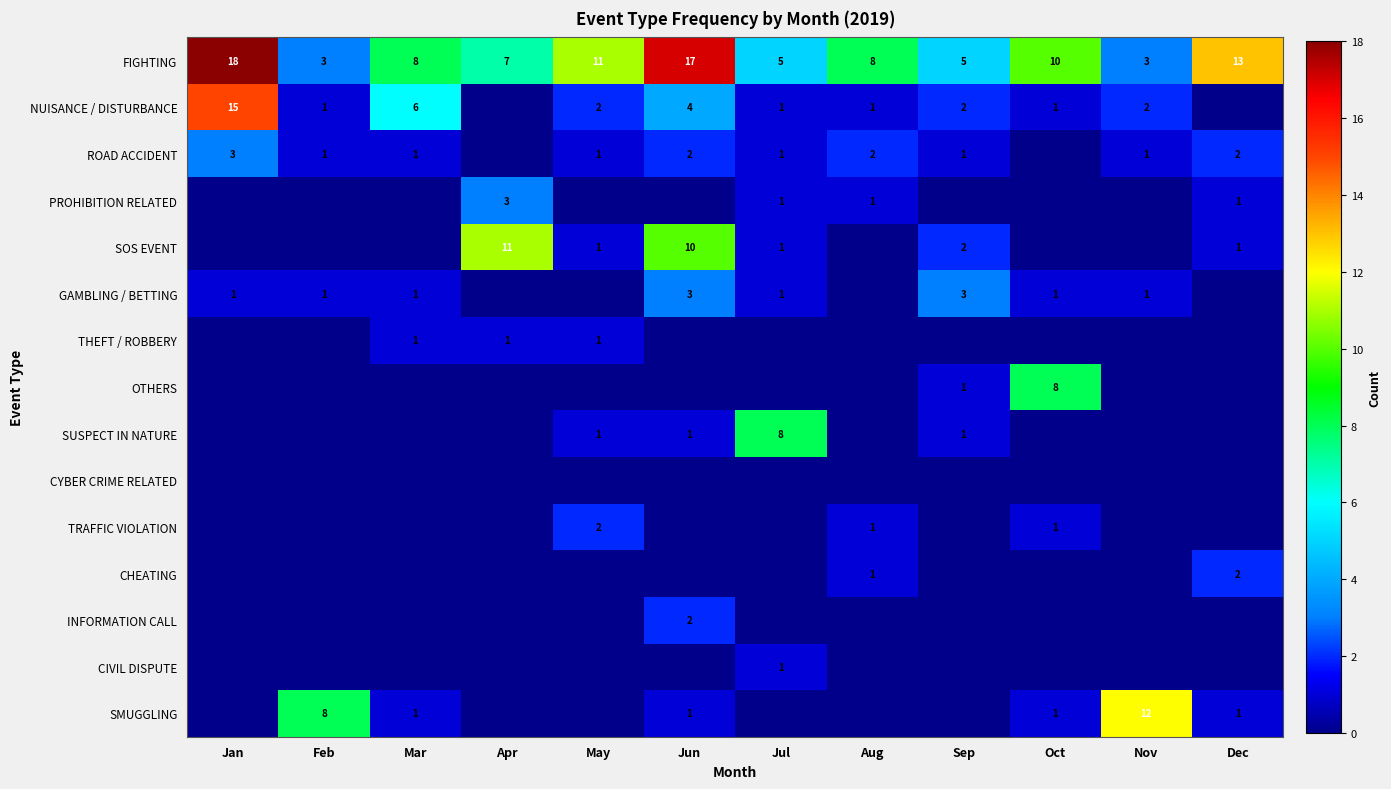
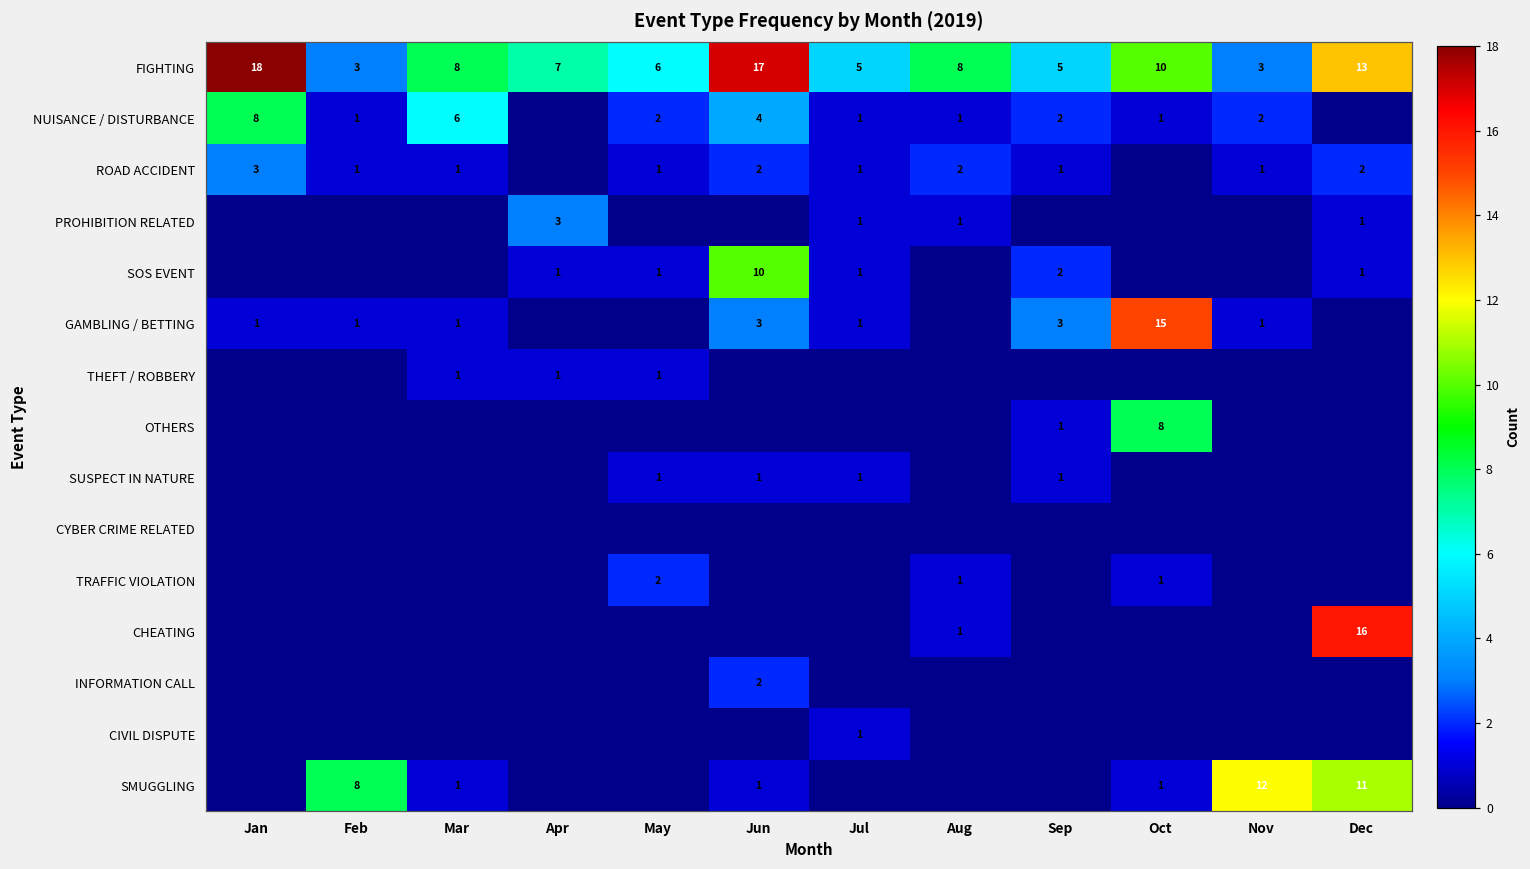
  {
    "FIGHTING": {
      "Jan": 18,
      "Feb": 3,
      "Mar": 8,
      "Apr": 7,
-     "May": 11,
+     "May": 6,
      "Jun": 17,
      "Jul": 5,
      "Aug": 8,
      "Sep": 5,
      "Oct": 10,
      "Nov": 3,
      "Dec": 13
    },
    "NUISANCE / DISTURBANCE": {
-     "Jan": 15,
+     "Jan": 8,
      "Feb": 1,
      "Mar": 6,
      "May": 2,
      "Jun": 4,
      "Jul": 1,
      "Aug": 1,
      "Sep": 2,
      "Oct": 1,
      "Nov": 2
    },
    "ROAD ACCIDENT": {
      "Jan": 3,
      "Feb": 1,
      "Mar": 1,
      "May": 1,
      "Jun": 2,
      "Jul": 1,
      "Aug": 2,
      "Sep": 1,
      "Nov": 1,
      "Dec": 2
    },
    "PROHIBITION RELATED": {
      "Apr": 3,
      "Jul": 1,
      "Aug": 1,
      "Dec": 1
    },
    "SOS EVENT": {
-     "Apr": 11,
+     "Apr": 1,
      "May": 1,
      "Jun": 10,
      "Jul": 1,
      "Sep": 2,
      "Dec": 1
    },
    "GAMBLING / BETTING": {
      "Jan": 1,
      "Feb": 1,
      "Mar": 1,
      "Jun": 3,
      "Jul": 1,
      "Sep": 3,
-     "Oct": 1,
+     "Oct": 15,
      "Nov": 1
    },
    "THEFT / ROBBERY": {
      "Mar": 1,
      "Apr": 1,
      "May": 1
    },
    "OTHERS": {
      "Sep": 1,
      "Oct": 8
    },
    "SUSPECT IN NATURE": {
      "May": 1,
      "Jun": 1,
-     "Jul": 8,
+     "Jul": 1,
      "Sep": 1
    },
    "TRAFFIC VIOLATION": {
      "May": 2,
      "Aug": 1,
      "Oct": 1
    },
    "CHEATING": {
      "Aug": 1,
-     "Dec": 2
+     "Dec": 16
    },
    "INFORMATION CALL": {
      "Jun": 2
    },
    "CIVIL DISPUTE": {
      "Jul": 1
    },
    "SMUGGLING": {
      "Feb": 8,
      "Mar": 1,
      "Jun": 1,
      "Oct": 1,
      "Nov": 12,
-     "Dec": 1
+     "Dec": 11
    }
  }
